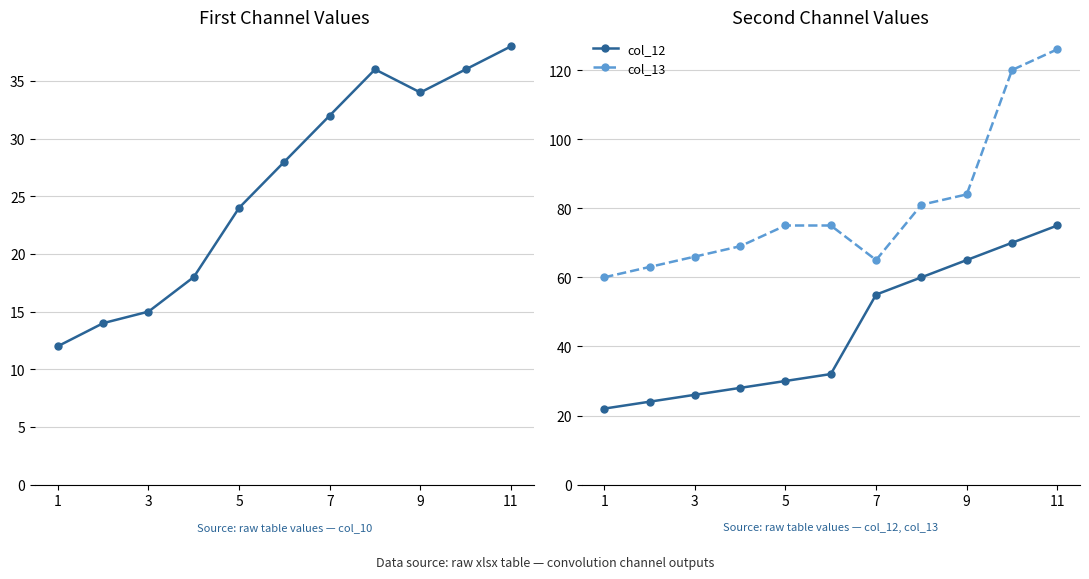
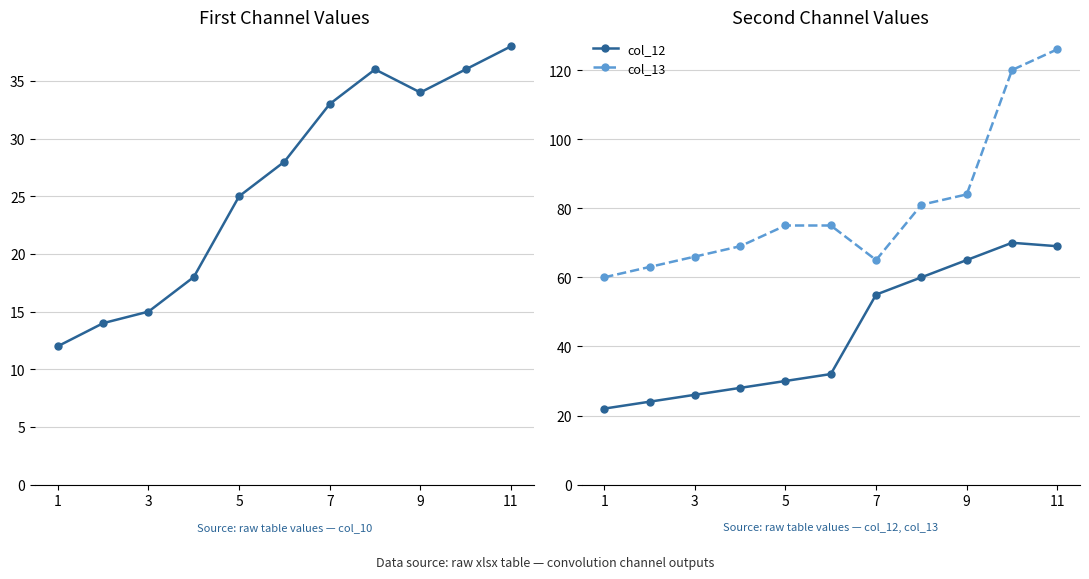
  {
    "First Channel Values": {
      "1": 12,
      "3": 15,
-     "5": 24,
-     "7": 32,
+     "5": 25,
+     "7": 33,
      "9": 34,
      "11": 38
    },
    "Second Channel Values": {
      "col_12": {
        "1": 22,
        "3": 26,
        "5": 30,
        "7": 55,
        "9": 65,
-       "11": 75
+       "11": 69
      },
      "col_13": {
        "1": 60,
        "3": 66,
        "5": 75,
        "7": 65,
        "9": 84,
        "11": 126
      }
    }
  }
